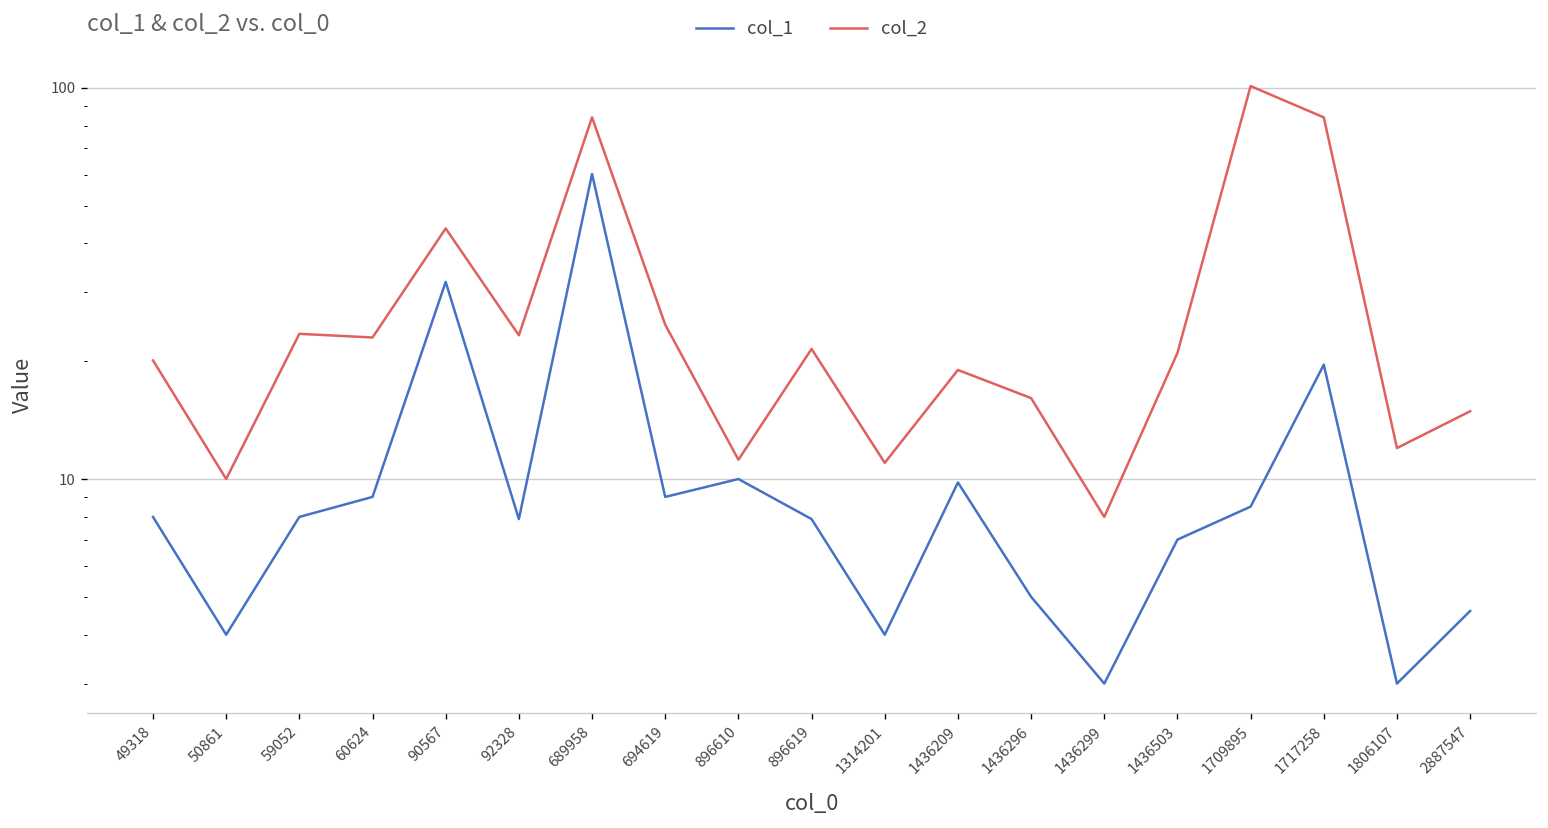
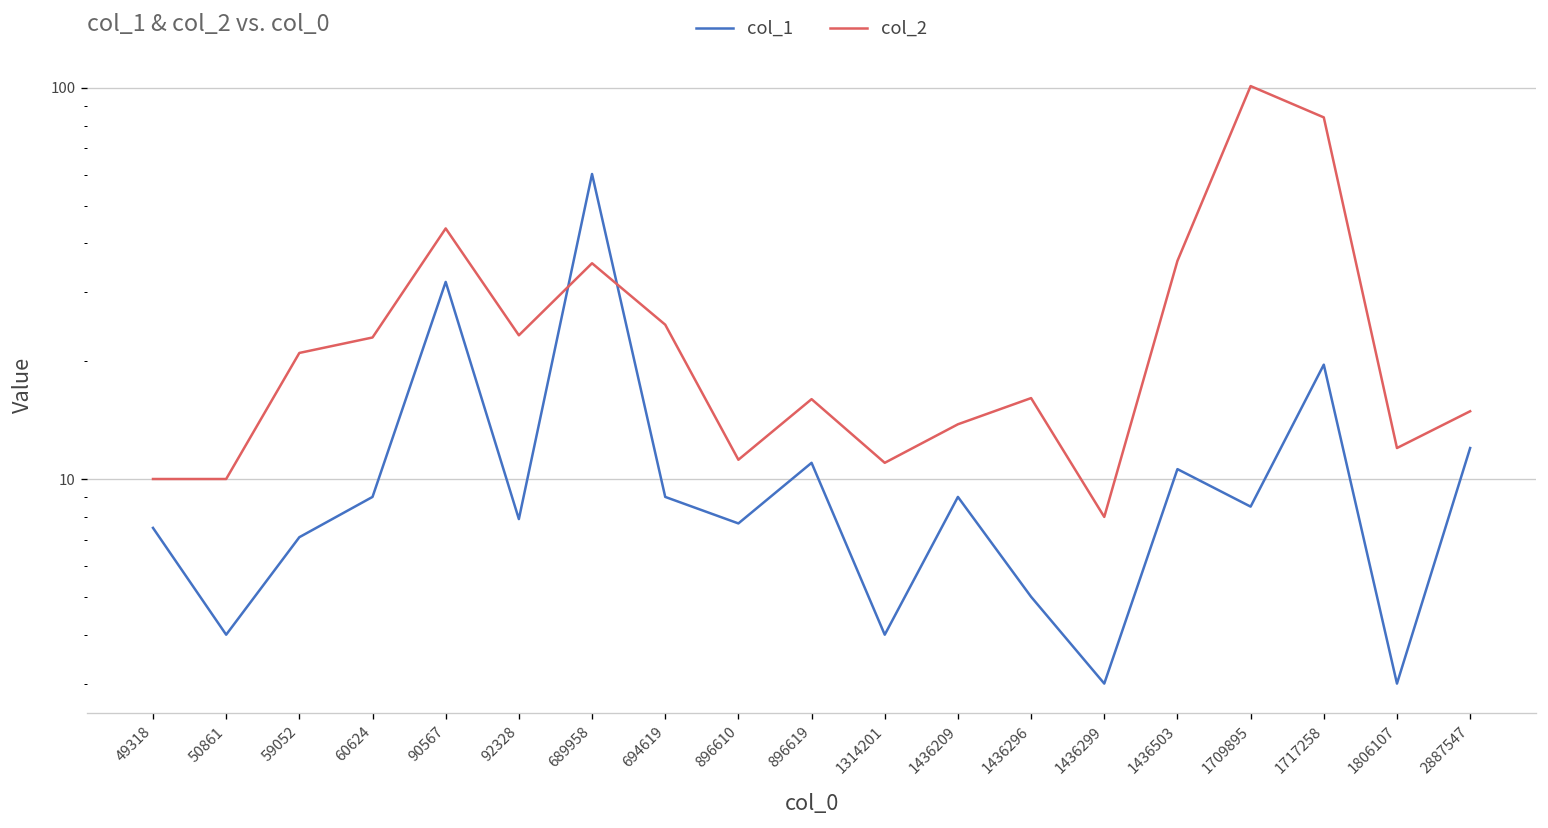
  {
    "col_1": {
-     "49318": 8.0,
+     "49318": 7.5,
      "50861": 4.0,
-     "59052": 8.0,
+     "59052": 7.1,
      "60624": 9.0,
      "90567": 32,
      "92328": 7.9,
      "689958": 60,
      "694619": 9.0,
-     "896610": 10.0,
-     "896619": 7.9,
+     "896610": 7.7,
+     "896619": 11.0,
      "1314201": 4.0,
-     "1436209": 9.8,
+     "1436209": 9.0,
      "1436296": 5.0,
      "1436299": 3.0,
-     "1436503": 7.0,
+     "1436503": 10.6,
      "1709895": 8.5,
      "1717258": 20,
      "1806107": 3.0,
-     "2887547": 4.6
+     "2887547": 12.0
    },
    "col_2": {
-     "49318": 20,
+     "49318": 10.0,
      "50861": 10.0,
-     "59052": 24,
+     "59052": 21,
      "60624": 23,
      "90567": 44,
      "92328": 23,
-     "689958": 84,
+     "689958": 36,
      "694619": 25,
      "896610": 11.2,
-     "896619": 22,
+     "896619": 16,
      "1314201": 11.0,
-     "1436209": 19,
+     "1436209": 13.8,
      "1436296": 16,
      "1436299": 8.0,
-     "1436503": 21,
+     "1436503": 36,
      "1709895": 101,
      "1717258": 84,
      "1806107": 12.0,
      "2887547": 15
    }
  }
